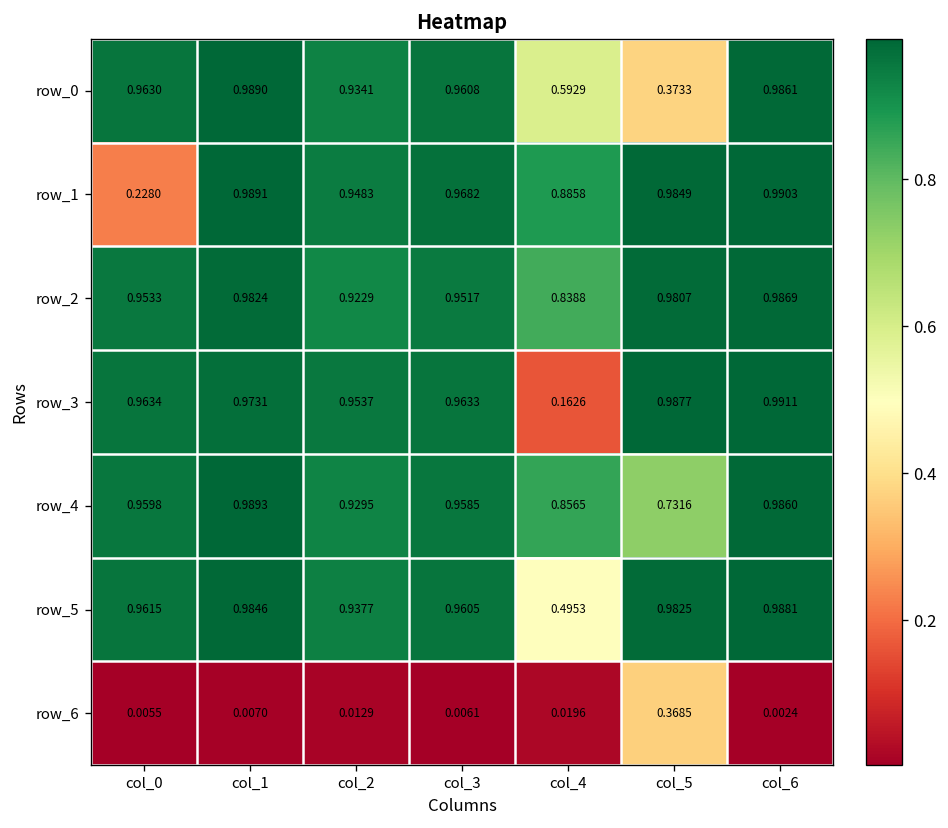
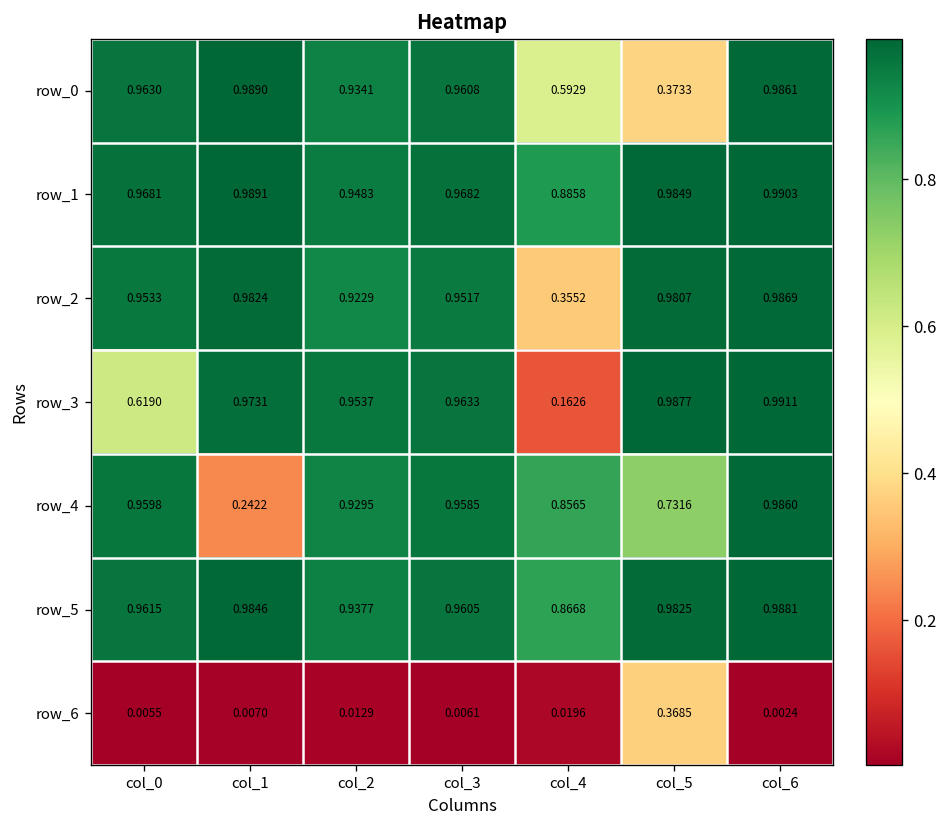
  {
    "row_0": {
      "col_0": 0.9630,
      "col_1": 0.9890,
      "col_2": 0.9341,
      "col_3": 0.9608,
      "col_4": 0.5929,
      "col_5": 0.3733,
      "col_6": 0.9861
    },
    "row_1": {
-     "col_0": 0.2280,
+     "col_0": 0.9681,
      "col_1": 0.9891,
      "col_2": 0.9483,
      "col_3": 0.9682,
      "col_4": 0.8858,
      "col_5": 0.9849,
      "col_6": 0.9903
    },
    "row_2": {
      "col_0": 0.9533,
      "col_1": 0.9824,
      "col_2": 0.9229,
      "col_3": 0.9517,
-     "col_4": 0.8388,
+     "col_4": 0.3552,
      "col_5": 0.9807,
      "col_6": 0.9869
    },
    "row_3": {
-     "col_0": 0.9634,
+     "col_0": 0.6190,
      "col_1": 0.9731,
      "col_2": 0.9537,
      "col_3": 0.9633,
      "col_4": 0.1626,
      "col_5": 0.9877,
      "col_6": 0.9911
    },
    "row_4": {
      "col_0": 0.9598,
-     "col_1": 0.9893,
+     "col_1": 0.2422,
      "col_2": 0.9295,
      "col_3": 0.9585,
      "col_4": 0.8565,
      "col_5": 0.7316,
      "col_6": 0.9860
    },
    "row_5": {
      "col_0": 0.9615,
      "col_1": 0.9846,
      "col_2": 0.9377,
      "col_3": 0.9605,
-     "col_4": 0.4953,
+     "col_4": 0.8668,
      "col_5": 0.9825,
      "col_6": 0.9881
    },
    "row_6": {
      "col_0": 0.0055,
      "col_1": 0.0070,
      "col_2": 0.0129,
      "col_3": 0.0061,
      "col_4": 0.0196,
      "col_5": 0.3685,
      "col_6": 0.0024
    }
  }
